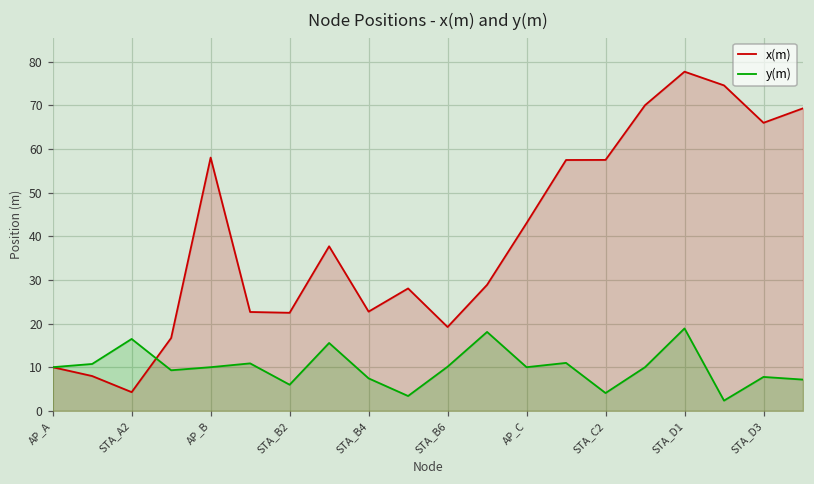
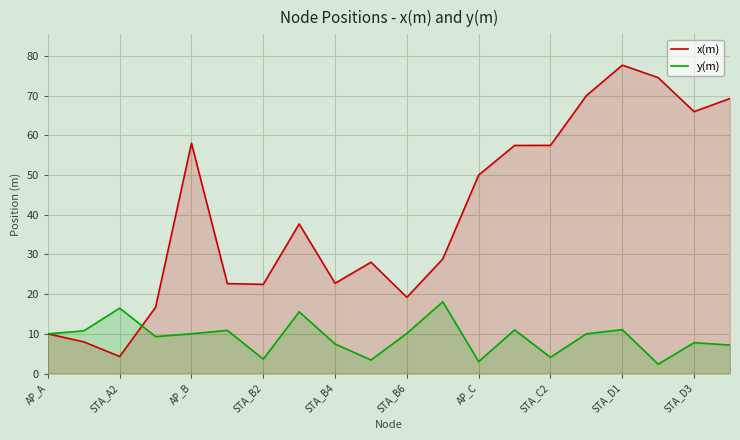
  {
    "x(m)": {
      "STA_A2": 4,
      "AP_B": 58,
      "STA_B2": 22,
      "STA_B4": 23,
      "STA_B6": 19,
-     "AP_C": 43,
+     "AP_C": 50,
      "STA_C2": 57,
      "STA_D1": 78,
      "STA_D3": 66
    },
    "y(m)": {
      "STA_A2": 16,
      "AP_B": 10,
-     "STA_B2": 6,
+     "STA_B2": 4,
      "STA_B4": 7,
      "STA_B6": 10,
-     "AP_C": 10,
+     "AP_C": 3,
      "STA_C2": 4,
-     "STA_D1": 19,
+     "STA_D1": 11,
      "STA_D3": 8
    }
  }
